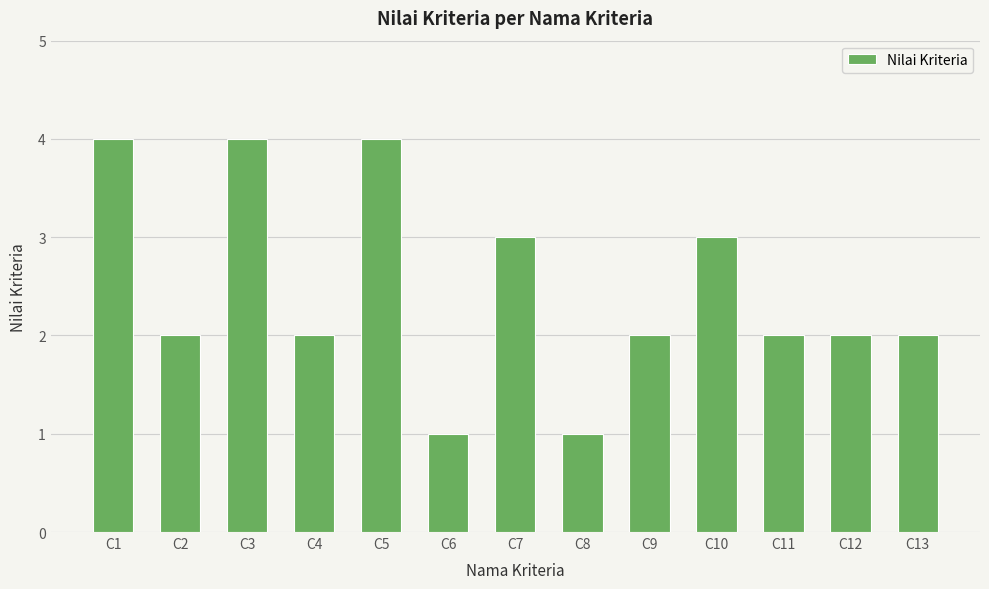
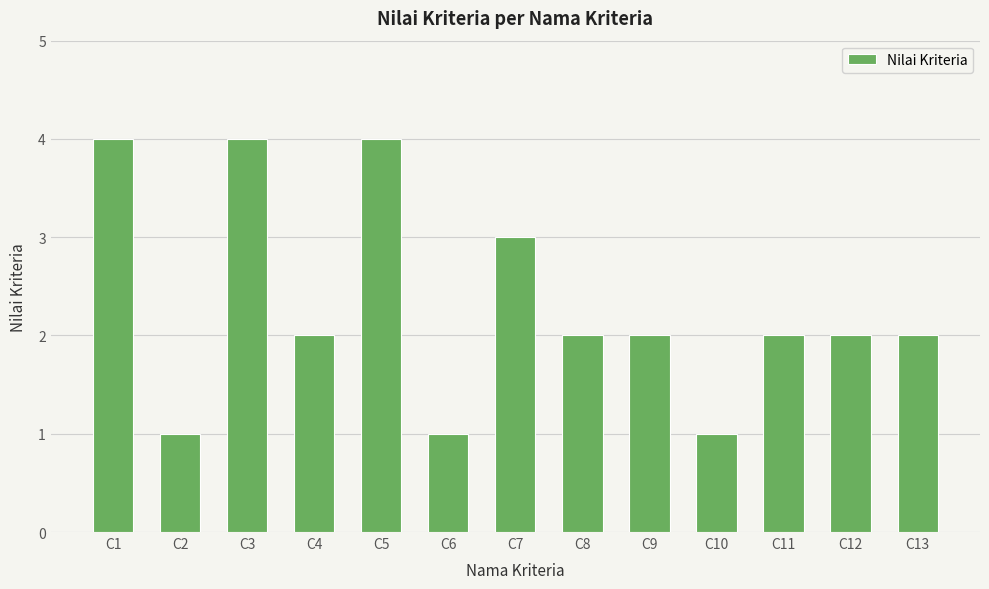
  {
    "C1": 4,
-   "C2": 2,
+   "C2": 1,
    "C3": 4,
    "C4": 2,
    "C5": 4,
    "C6": 1,
    "C7": 3,
-   "C8": 1,
+   "C8": 2,
    "C9": 2,
-   "C10": 3,
+   "C10": 1,
    "C11": 2,
    "C12": 2,
    "C13": 2
  }
